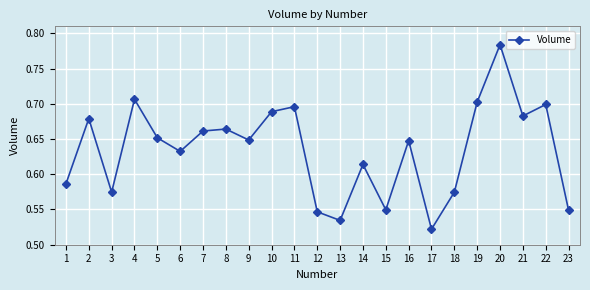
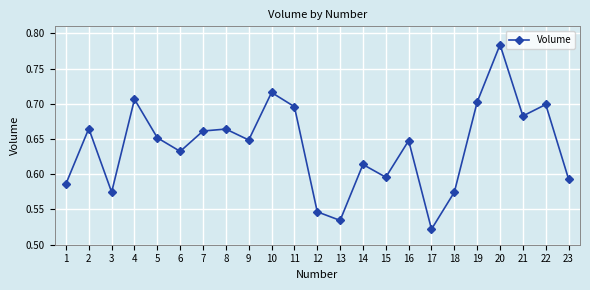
  {
    "1": 0.59,
-   "2": 0.68,
+   "2": 0.66,
    "3": 0.57,
    "4": 0.71,
    "5": 0.65,
    "6": 0.63,
    "7": 0.66,
    "8": 0.66,
    "9": 0.65,
-   "10": 0.69,
+   "10": 0.72,
    "11": 0.70,
    "12": 0.55,
    "13": 0.53,
    "14": 0.61,
-   "15": 0.55,
+   "15": 0.60,
    "16": 0.65,
    "17": 0.52,
    "18": 0.57,
    "19": 0.70,
    "20": 0.78,
    "21": 0.68,
    "22": 0.70,
-   "23": 0.55
+   "23": 0.59
  }
